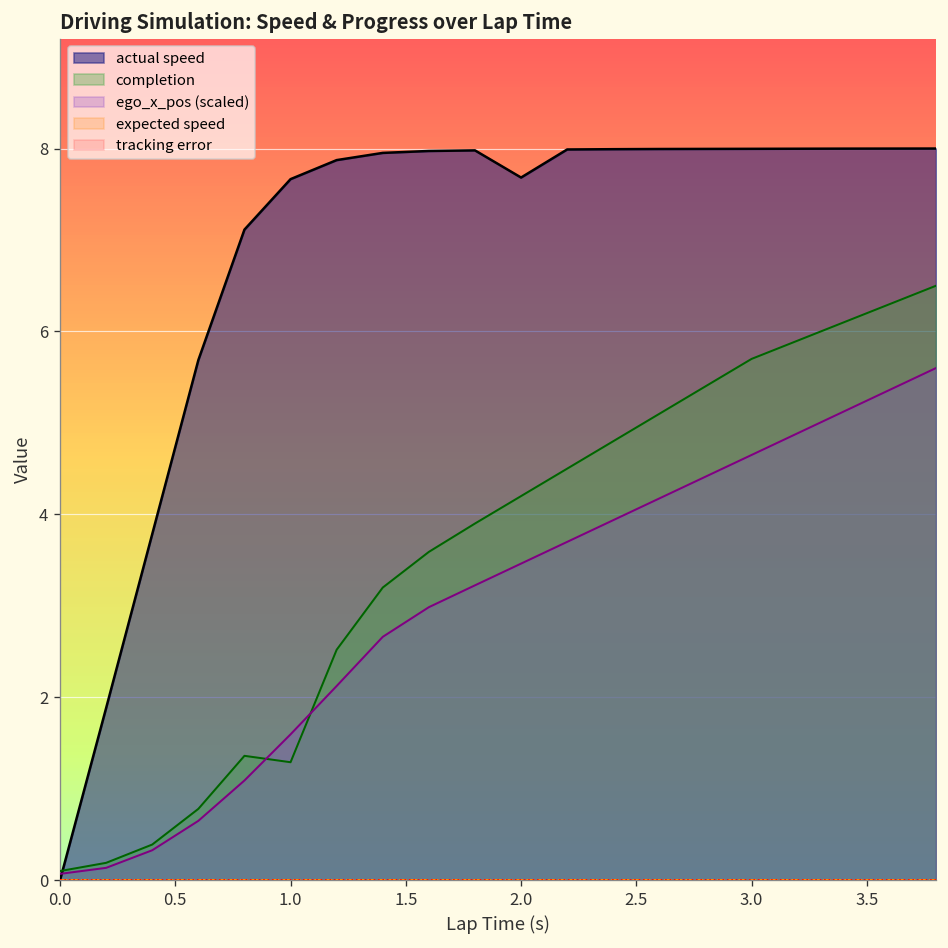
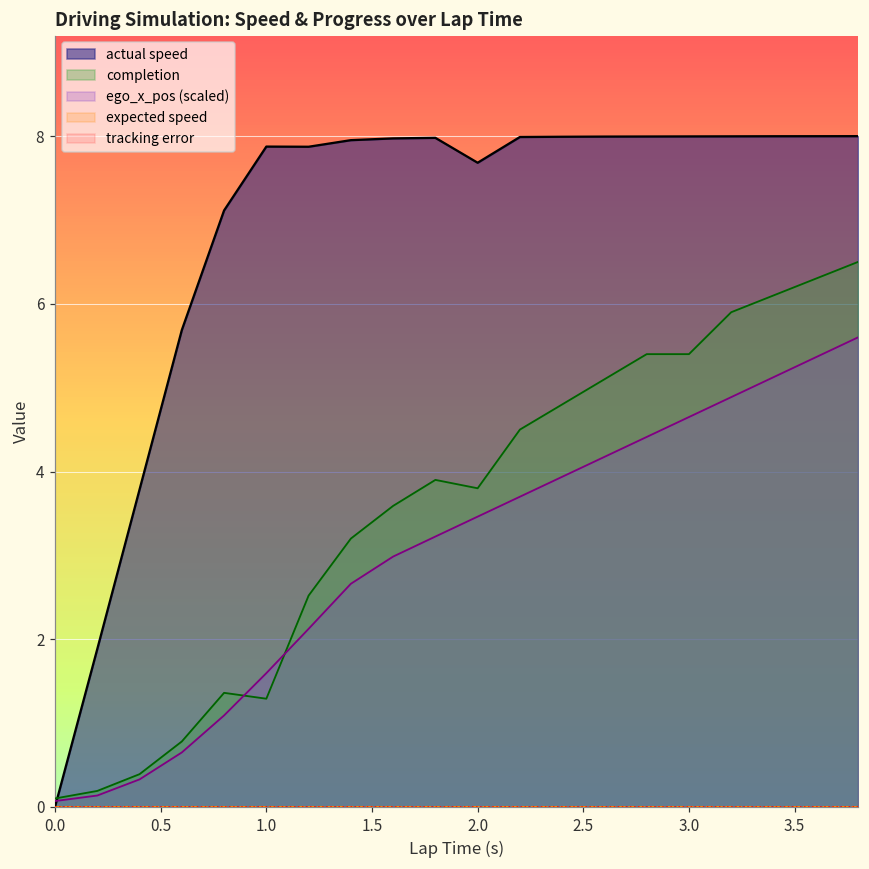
  {
    "actual speed": {
-     "1.0": 7.7,
+     "1.0": 7.9,
      "2.0": 7.7,
      "3.0": 8.0
    },
    "completion": {
      "1.0": 1.3,
-     "2.0": 4.2,
-     "3.0": 5.7
+     "2.0": 3.8,
+     "3.0": 5.4
    }
  }
